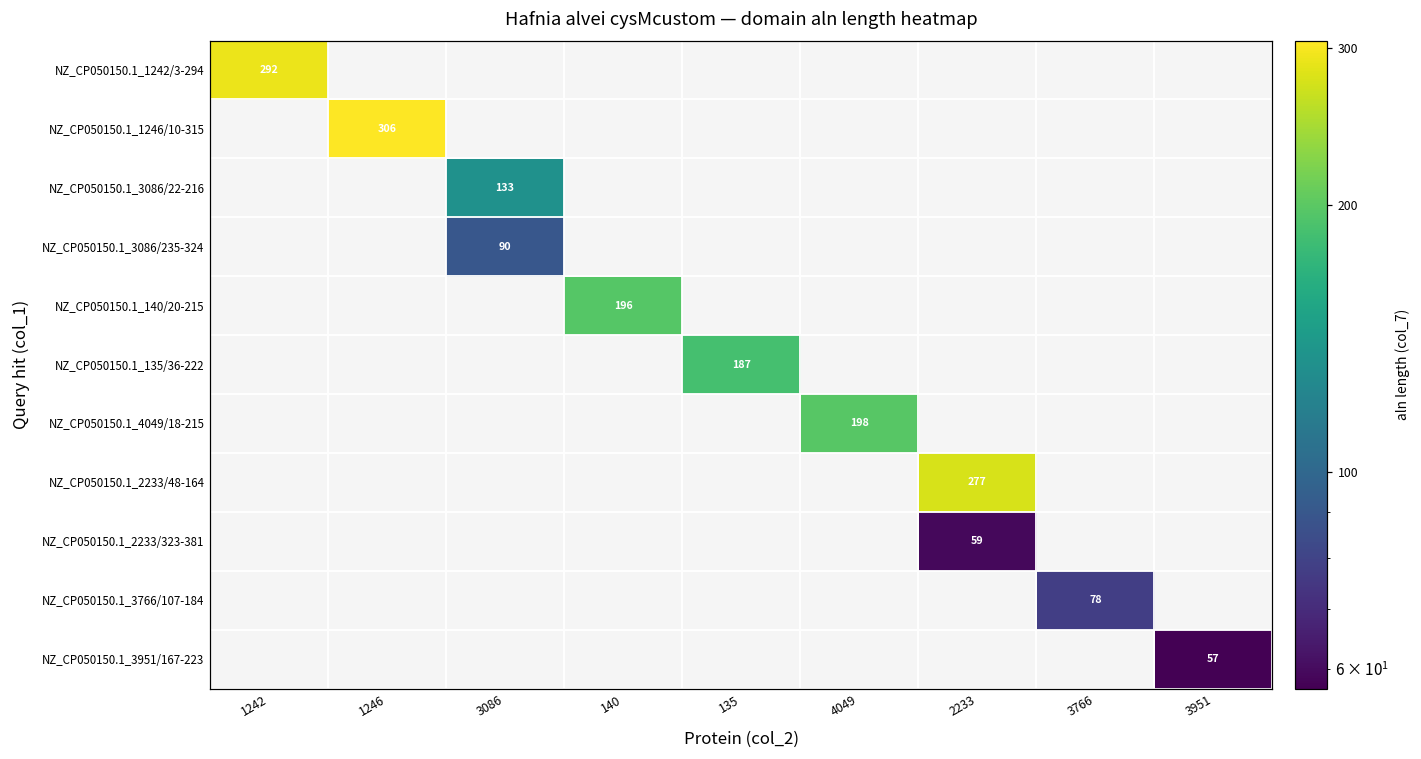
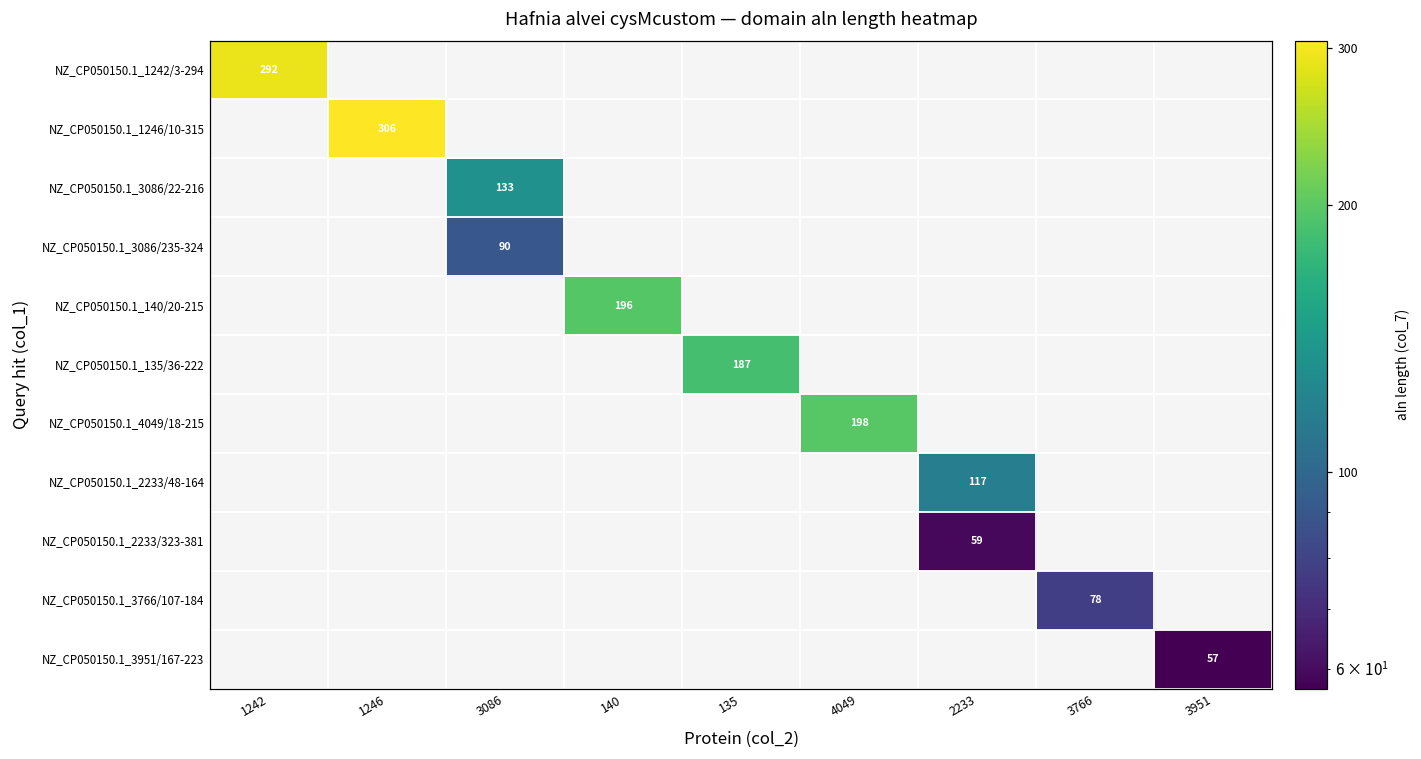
  {
    "NZ_CP050150.1_1242/3-294": {
      "1242": 292
    },
    "NZ_CP050150.1_1246/10-315": {
      "1246": 306
    },
    "NZ_CP050150.1_3086/22-216": {
      "3086": 133
    },
    "NZ_CP050150.1_3086/235-324": {
      "3086": 90
    },
    "NZ_CP050150.1_140/20-215": {
      "140": 196
    },
    "NZ_CP050150.1_135/36-222": {
      "135": 187
    },
    "NZ_CP050150.1_4049/18-215": {
      "4049": 198
    },
    "NZ_CP050150.1_2233/48-164": {
-     "2233": 277
+     "2233": 117
    },
    "NZ_CP050150.1_2233/323-381": {
      "2233": 59
    },
    "NZ_CP050150.1_3766/107-184": {
      "3766": 78
    },
    "NZ_CP050150.1_3951/167-223": {
      "3951": 57
    }
  }
